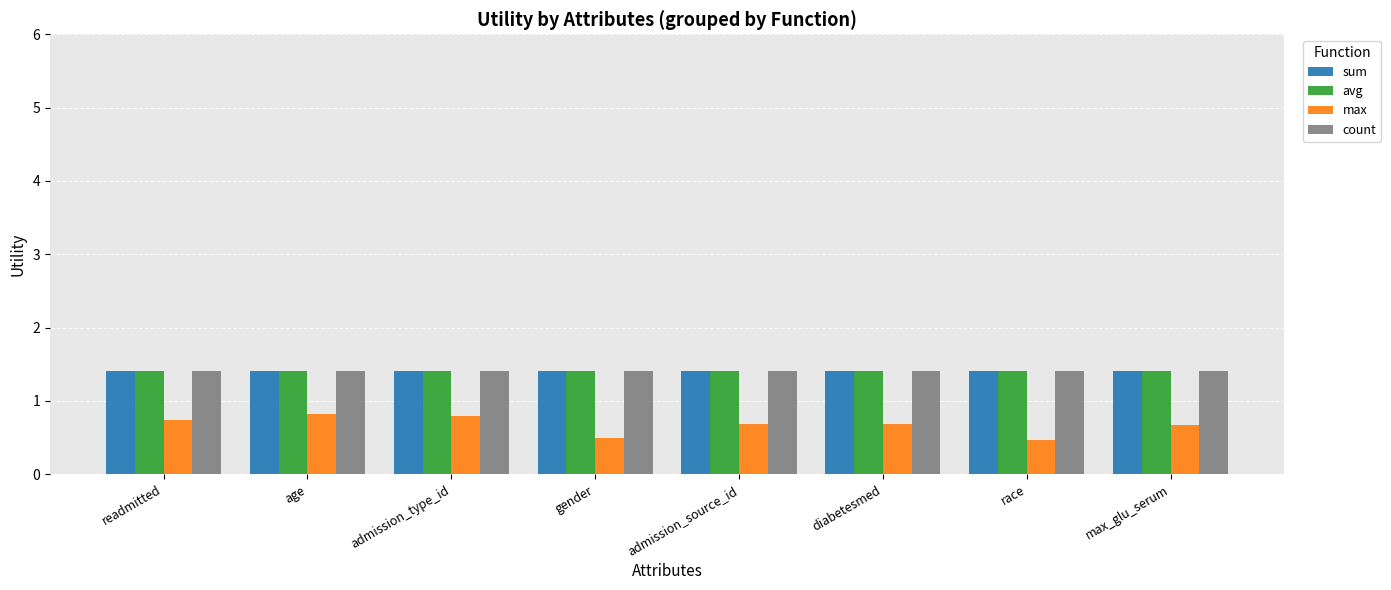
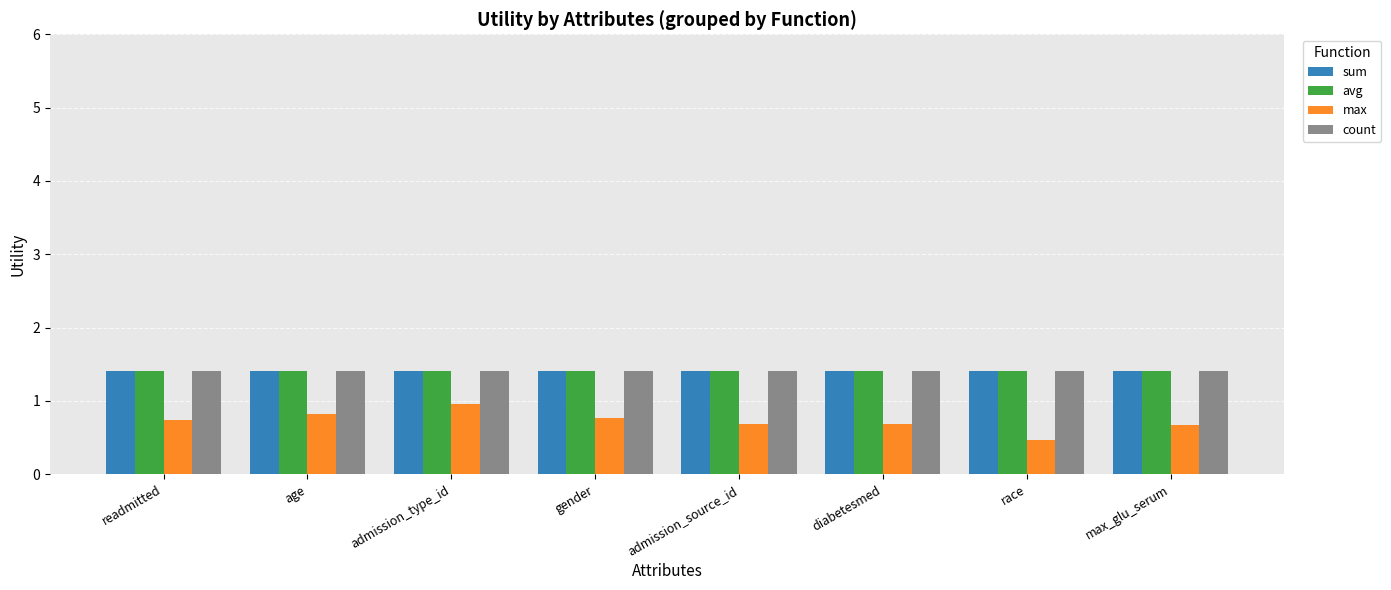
  {
    "sum": {
      "readmitted": 1.4,
      "age": 1.4,
      "admission_type_id": 1.4,
      "gender": 1.4,
      "admission_source_id": 1.4,
      "diabetesmed": 1.4,
      "race": 1.4,
      "max_glu_serum": 1.4
    },
    "avg": {
      "readmitted": 1.4,
      "age": 1.4,
      "admission_type_id": 1.4,
      "gender": 1.4,
      "admission_source_id": 1.4,
      "diabetesmed": 1.4,
      "race": 1.4,
      "max_glu_serum": 1.4
    },
    "max": {
      "readmitted": 0.7,
      "age": 0.8,
-     "admission_type_id": 0.8,
-     "gender": 0.5,
+     "admission_type_id": 1.0,
+     "gender": 0.8,
      "admission_source_id": 0.7,
      "diabetesmed": 0.7,
      "race": 0.5,
      "max_glu_serum": 0.7
    },
    "count": {
      "readmitted": 1.4,
      "age": 1.4,
      "admission_type_id": 1.4,
      "gender": 1.4,
      "admission_source_id": 1.4,
      "diabetesmed": 1.4,
      "race": 1.4,
      "max_glu_serum": 1.4
    }
  }
